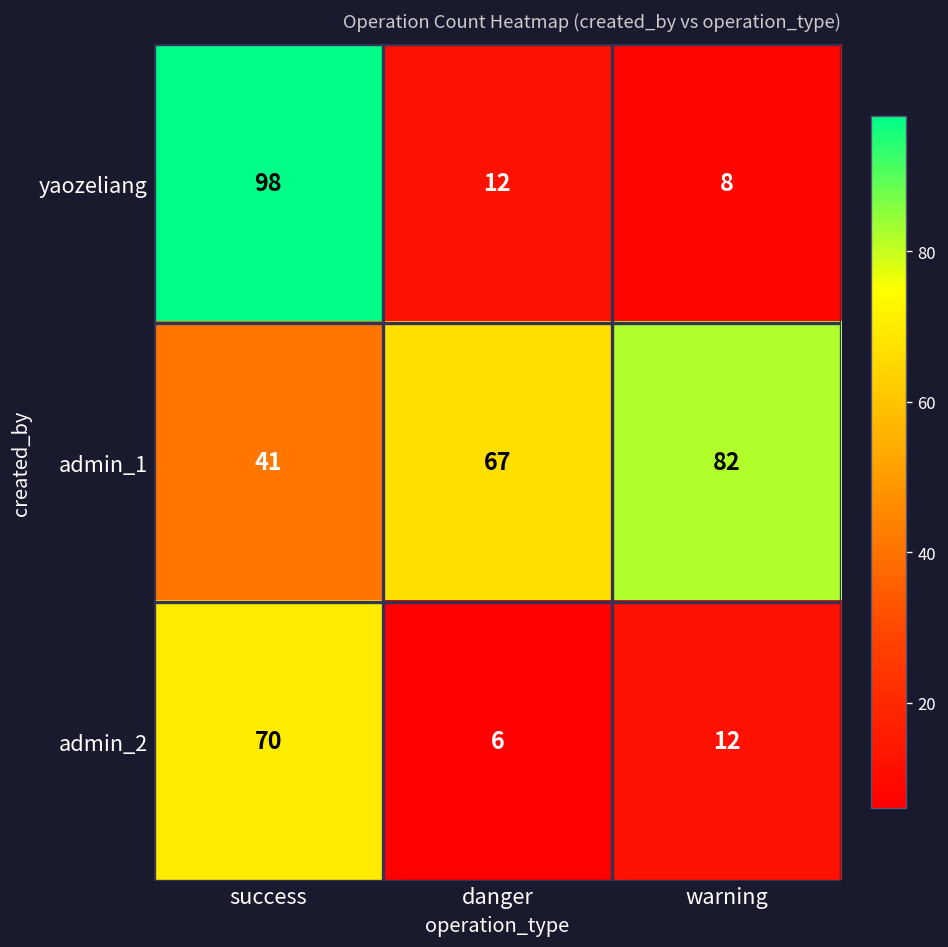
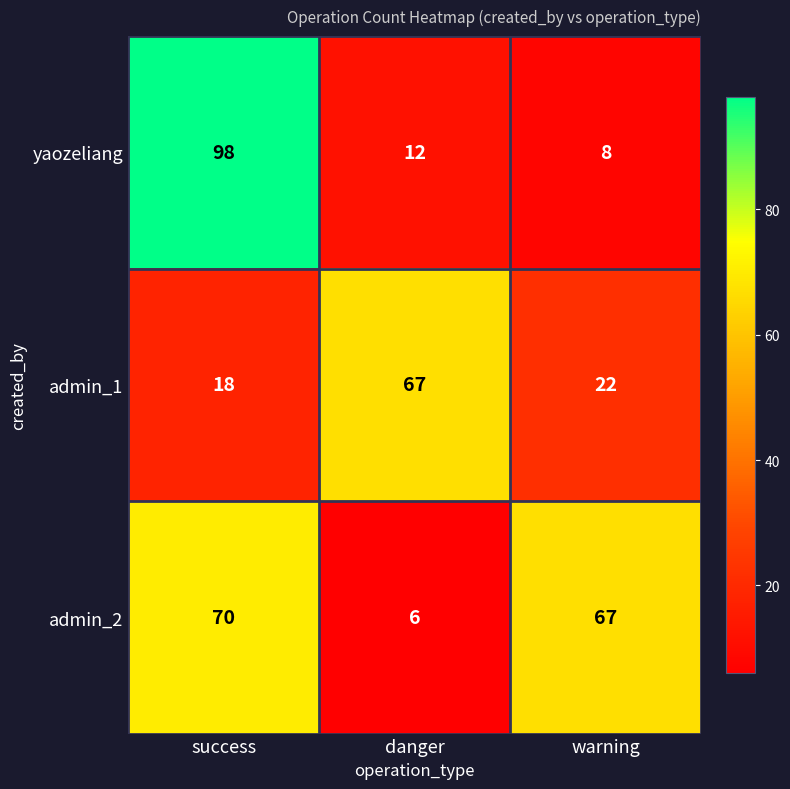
  {
    "yaozeliang": {
      "success": 98,
      "danger": 12,
      "warning": 8
    },
    "admin_1": {
-     "success": 41,
+     "success": 18,
      "danger": 67,
-     "warning": 82
+     "warning": 22
    },
    "admin_2": {
      "success": 70,
      "danger": 6,
-     "warning": 12
+     "warning": 67
    }
  }
